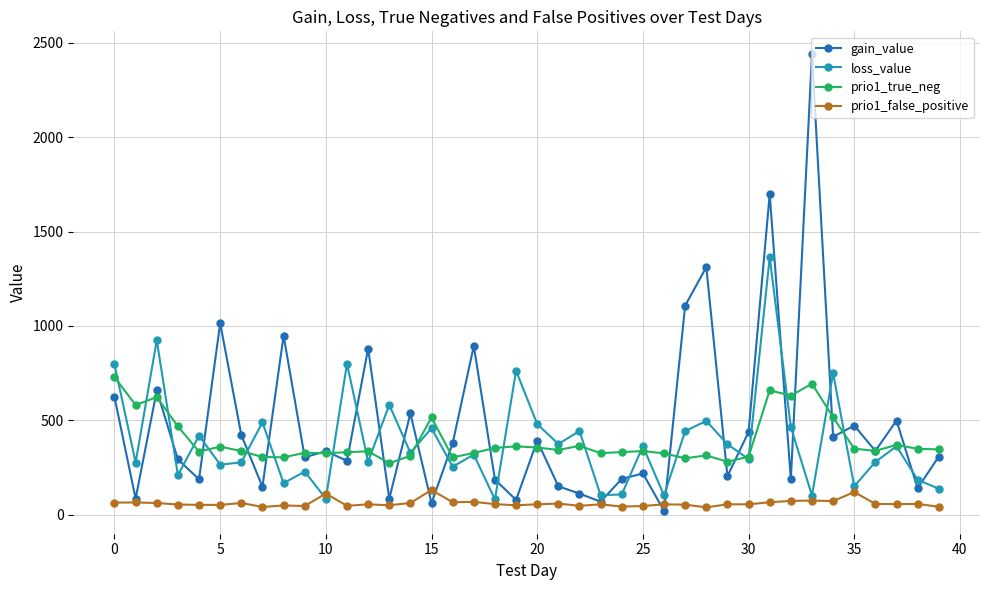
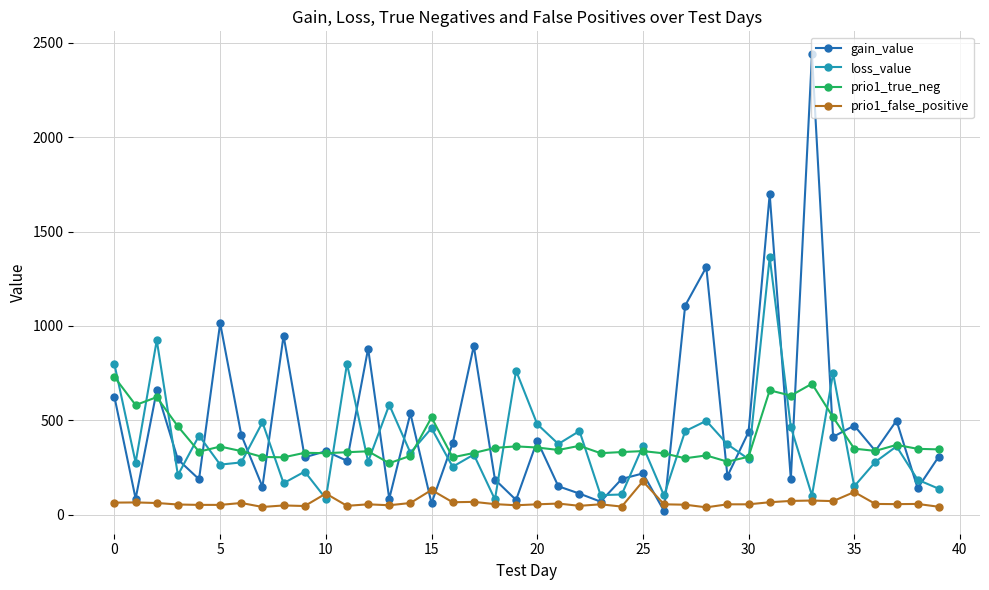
  {
    "prio1_true_neg": {
      "0": 730,
      "5": 360,
      "15": 520,
      "20": 360,
      "25": 340,
      "35": 350
    },
    "prio1_false_positive": {
      "0": 60,
      "5": 50,
      "10": 110,
      "15": 130,
      "20": 60,
-     "25": 50,
+     "25": 180,
      "30": 60,
      "35": 120
    }
  }
